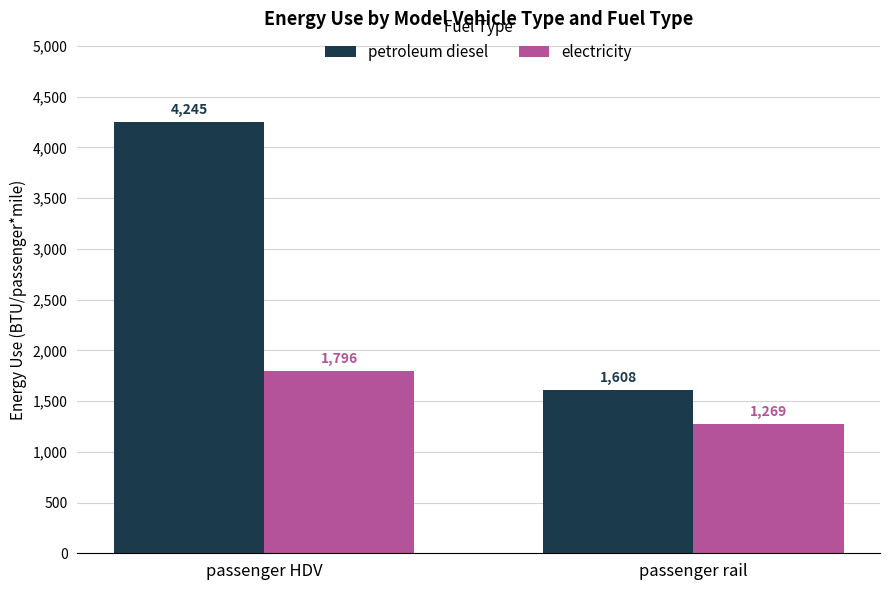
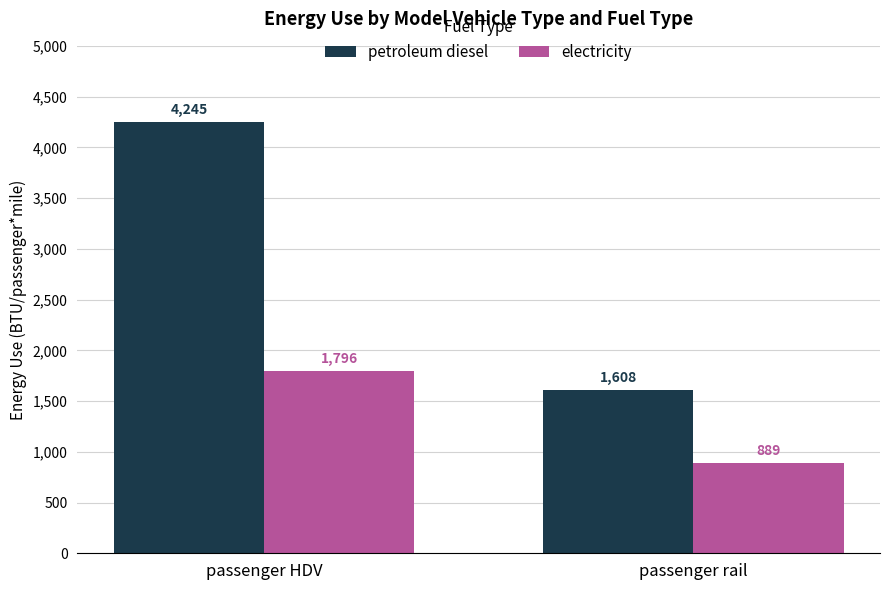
  {
    "petroleum diesel": {
      "passenger HDV": "4,245",
      "passenger rail": "1,608"
    },
    "electricity": {
      "passenger HDV": "1,796",
-     "passenger rail": "1,269"
+     "passenger rail": "889"
    }
  }
